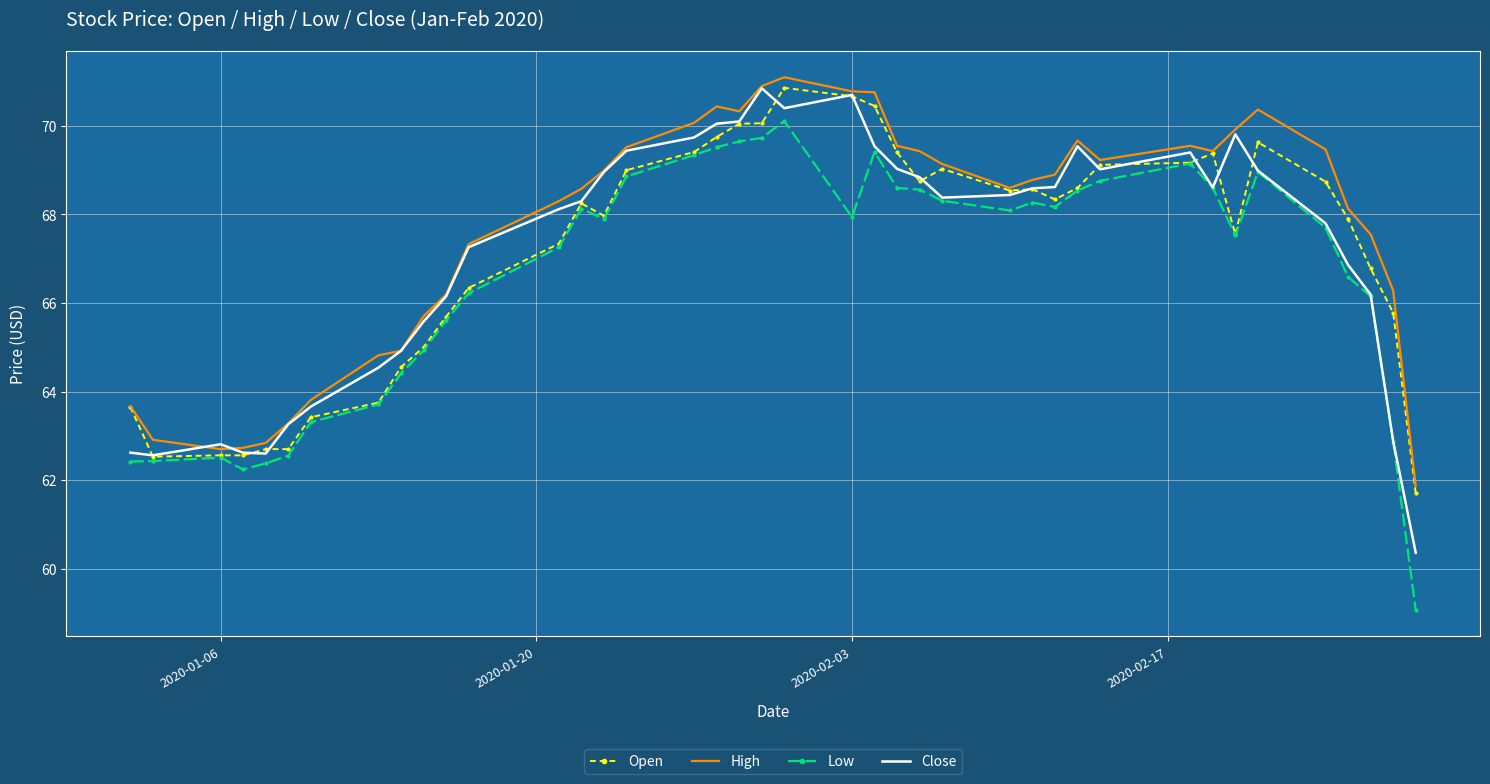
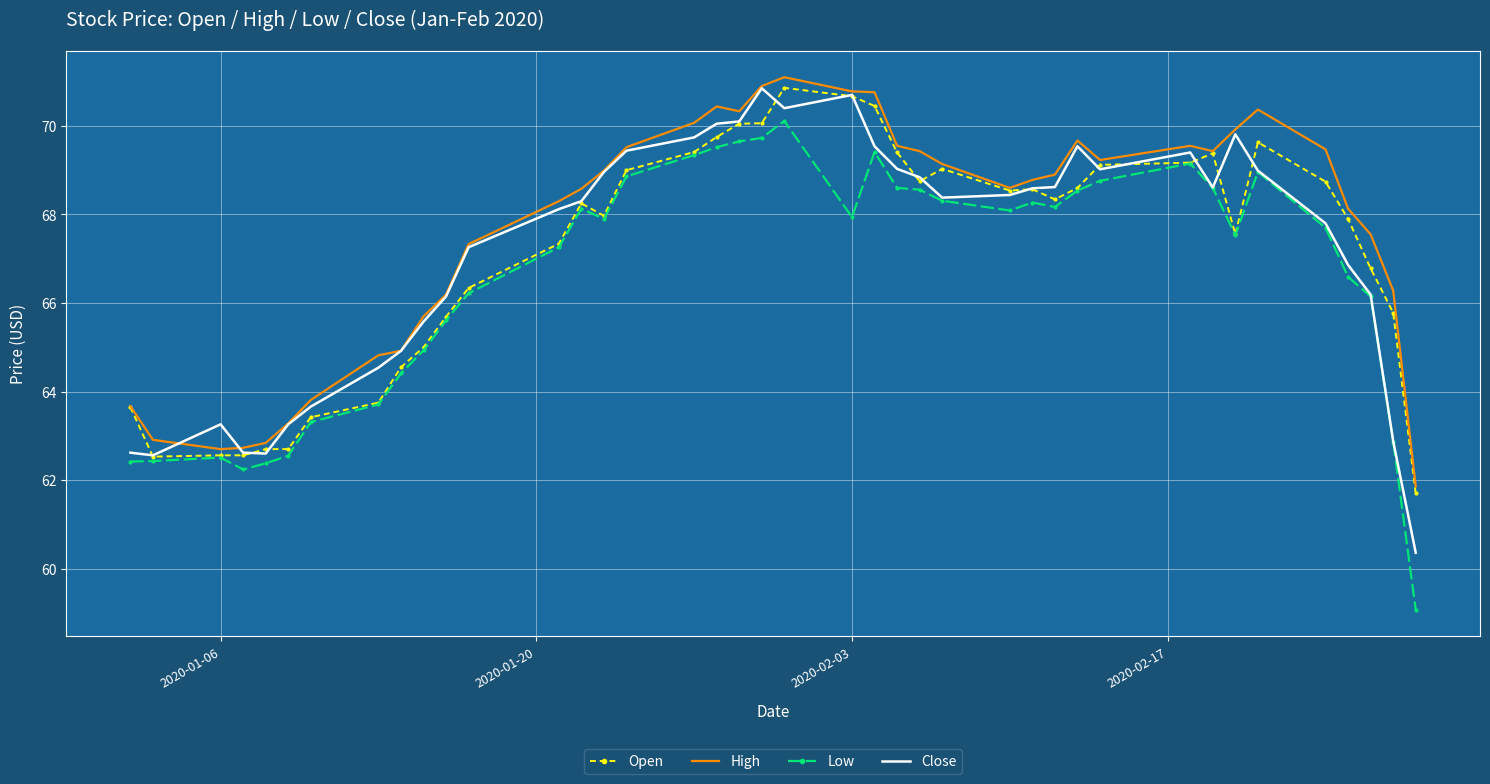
  {
    "High": {
      "2020-01-06": 62.7,
      "2020-02-03": 70.8
    },
    "Low": {
      "2020-02-03": 67.9
    },
    "Close": {
-     "2020-01-06": 62.8
+     "2020-01-06": 63.3
    }
  }
